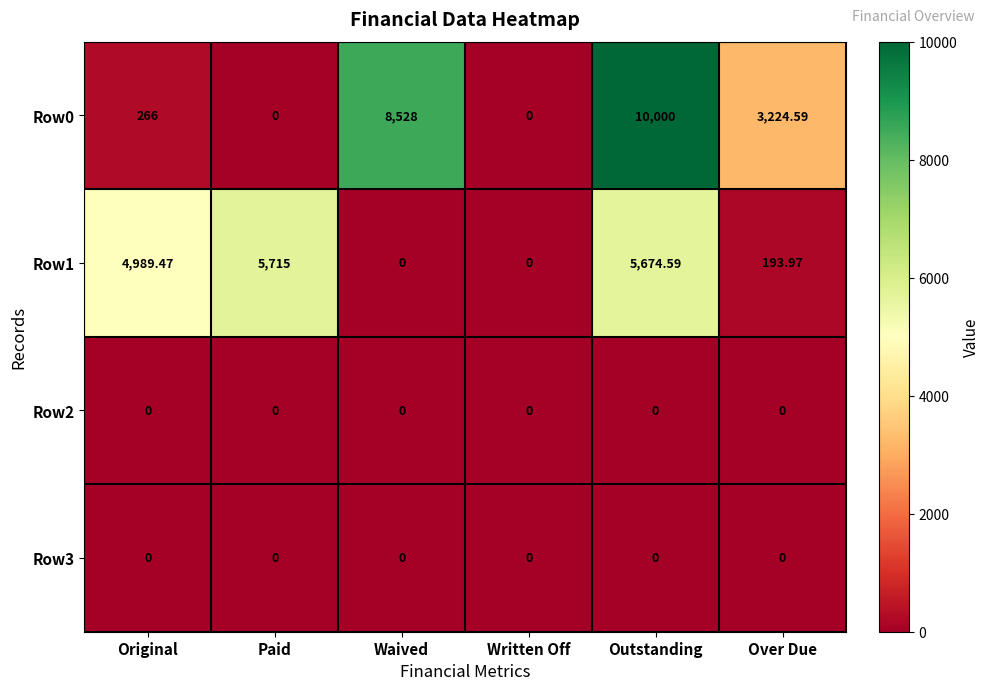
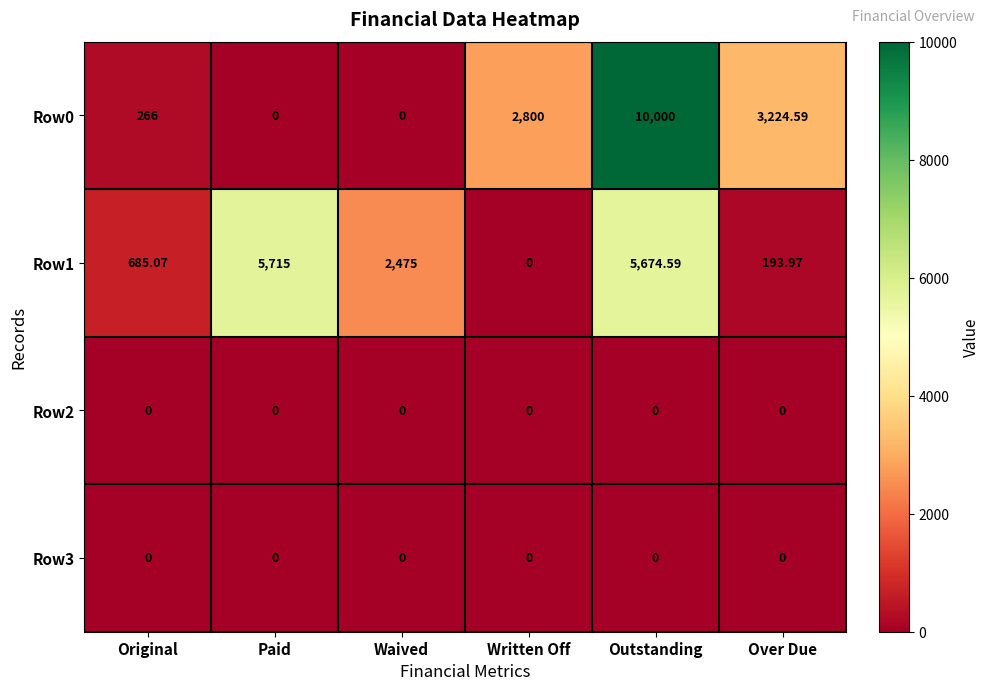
  {
    "Row0": {
      "Original": "266",
      "Paid": "0",
-     "Waived": "8,528",
-     "Written Off": "0",
+     "Waived": "0",
+     "Written Off": "2,800",
      "Outstanding": "10,000",
      "Over Due": "3,224.59"
    },
    "Row1": {
-     "Original": "4,989.47",
+     "Original": "685.07",
      "Paid": "5,715",
-     "Waived": "0",
+     "Waived": "2,475",
      "Written Off": "0",
      "Outstanding": "5,674.59",
      "Over Due": "193.97"
    },
    "Row2": {
      "Original": "0",
      "Paid": "0",
      "Waived": "0",
      "Written Off": "0",
      "Outstanding": "0",
      "Over Due": "0"
    },
    "Row3": {
      "Original": "0",
      "Paid": "0",
      "Waived": "0",
      "Written Off": "0",
      "Outstanding": "0",
      "Over Due": "0"
    }
  }
